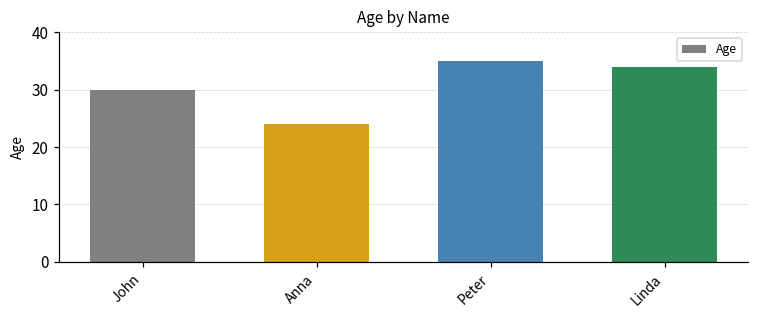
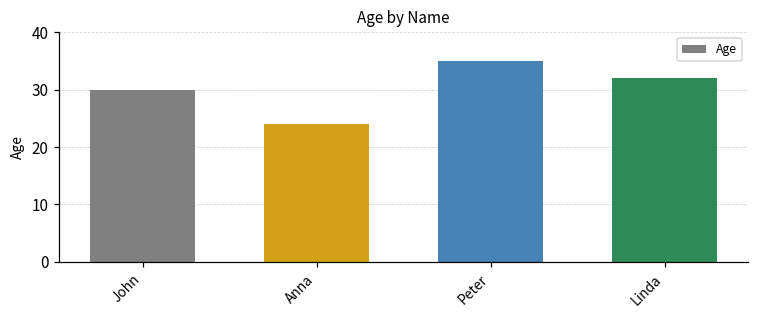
  {
    "John": 30,
    "Anna": 24,
    "Peter": 35,
-   "Linda": 34
+   "Linda": 32
  }
